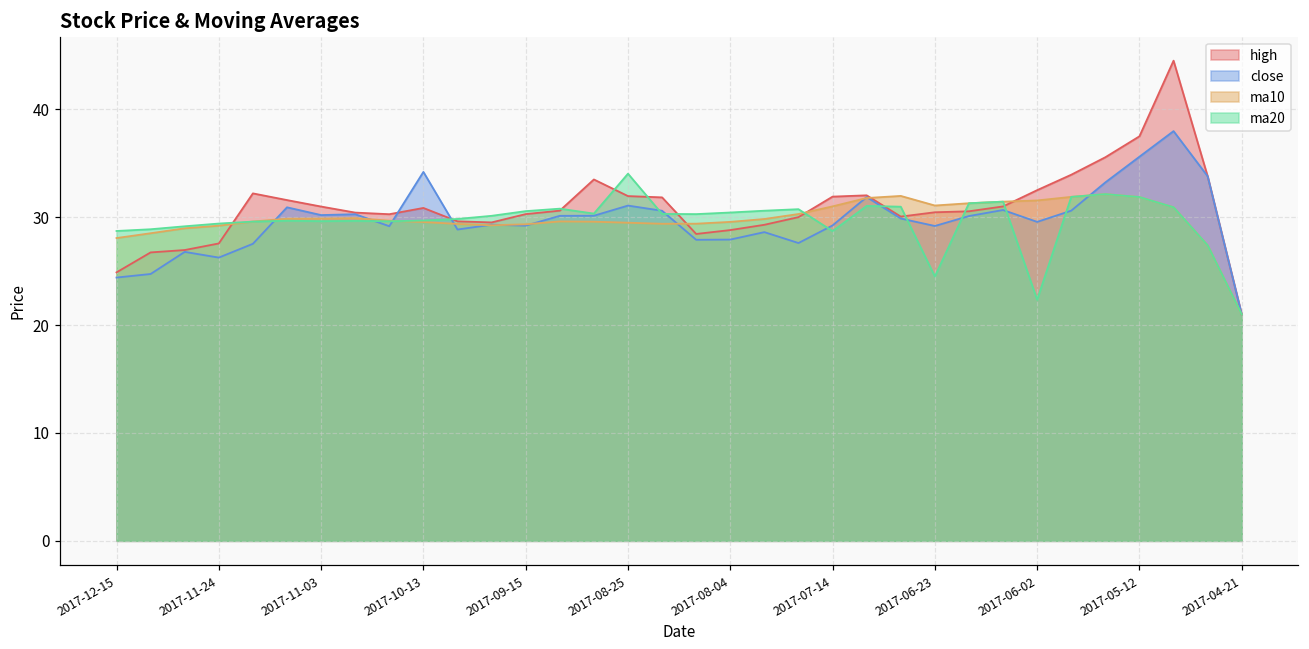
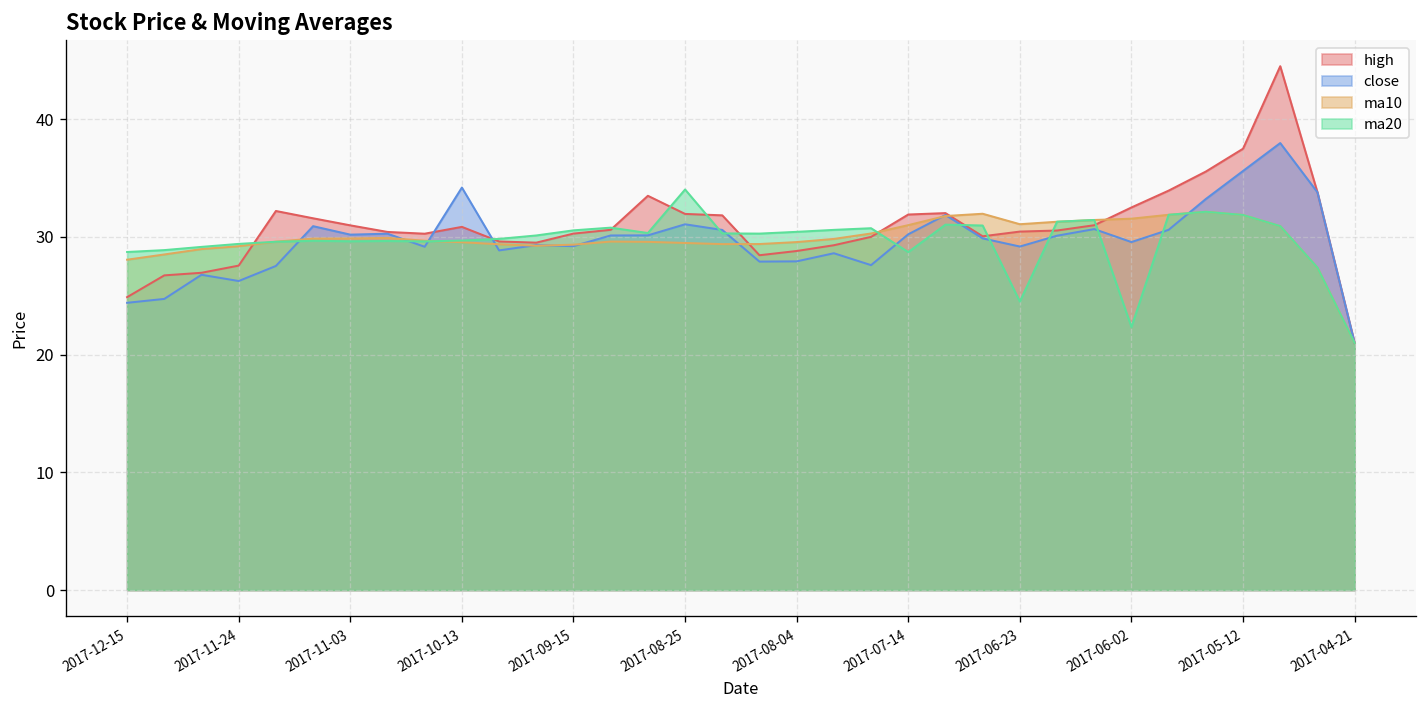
  {
    "close": {
      "2017-12-15": 24,
      "2017-11-24": 26,
      "2017-11-03": 30,
      "2017-10-13": 34,
      "2017-08-25": 31,
      "2017-08-04": 28,
-     "2017-07-14": 29,
+     "2017-07-14": 30,
      "2017-06-23": 29,
      "2017-06-02": 30,
      "2017-05-12": 36
    },
    "ma20": {
      "2017-12-15": 29,
      "2017-09-15": 31,
      "2017-08-25": 34,
      "2017-08-04": 30,
      "2017-07-14": 29,
      "2017-06-23": 25,
      "2017-06-02": 22
    }
  }
